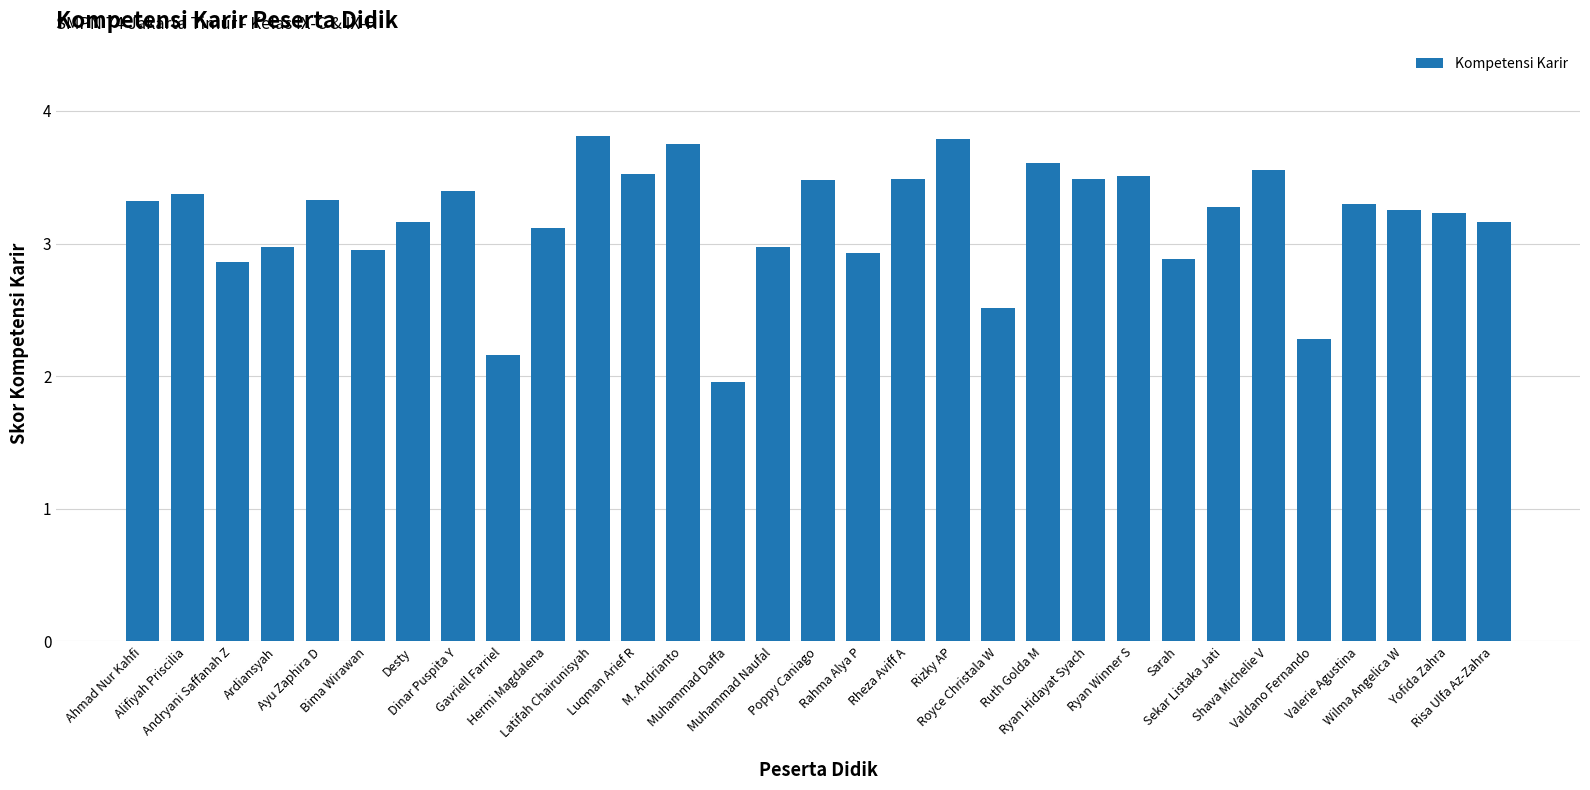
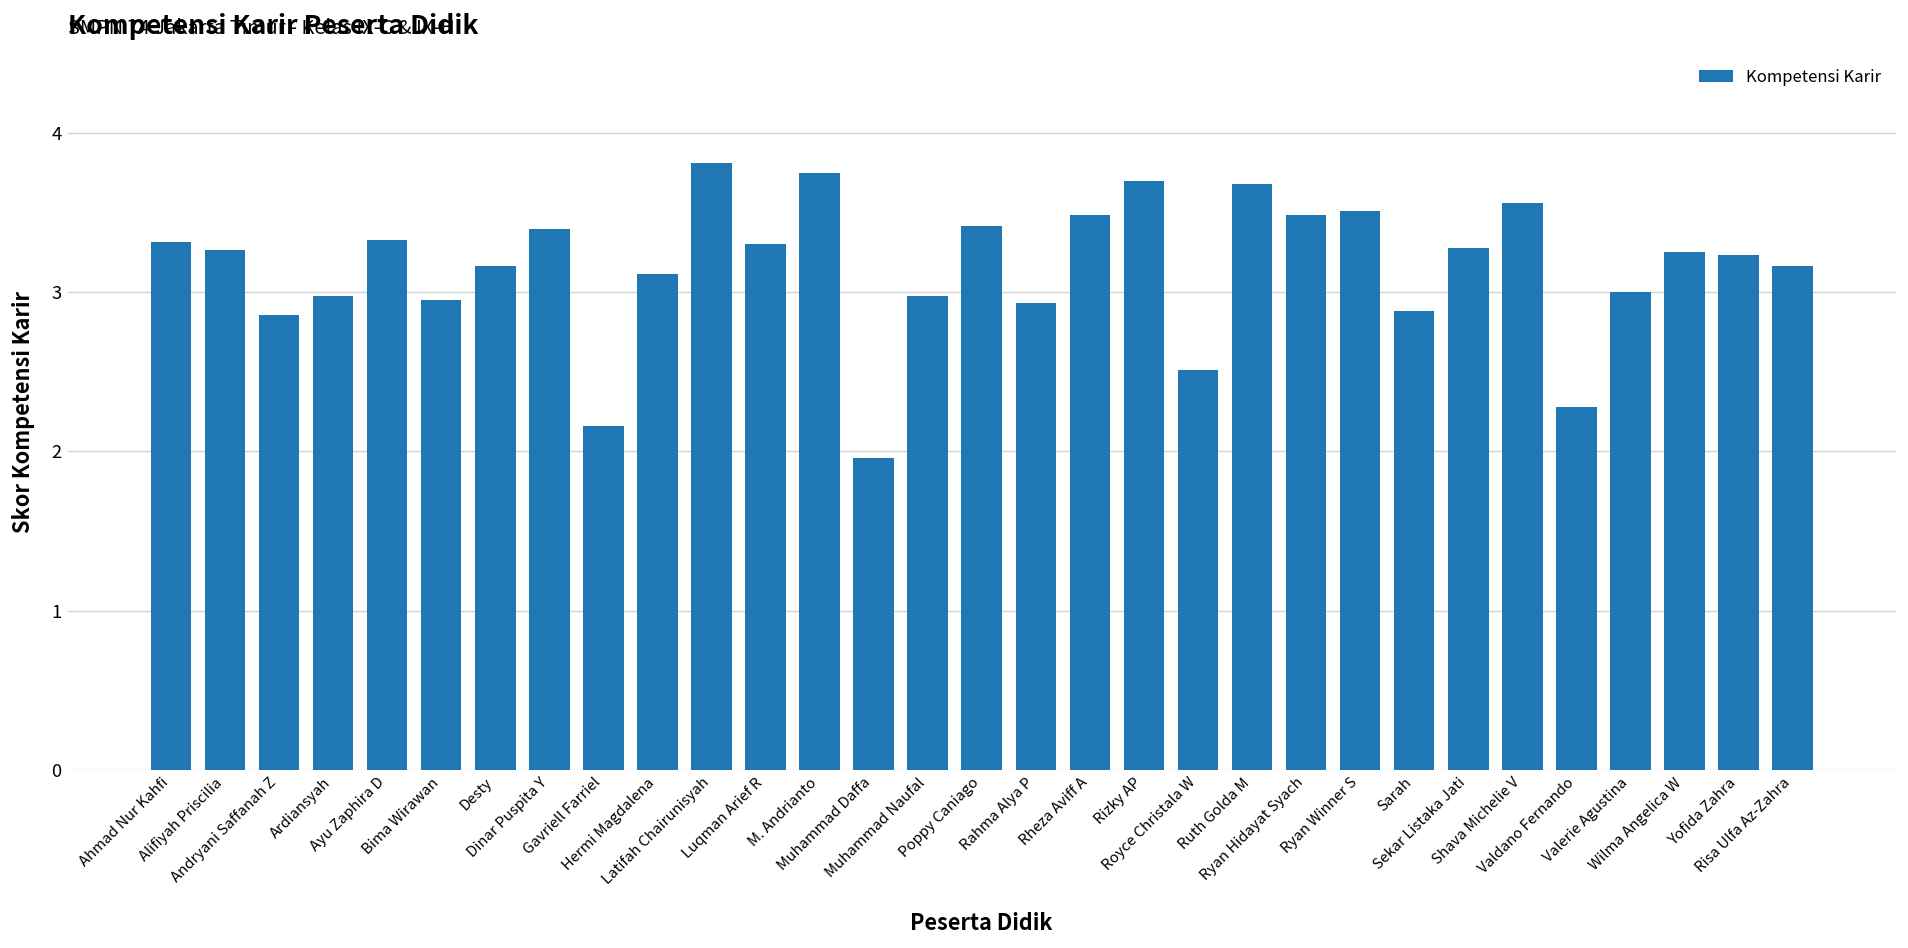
  {
    "Ahmad Nur Kahfi": 3.32,
-   "Alifiyah Priscilia": 3.37,
+   "Alifiyah Priscilia": 3.26,
    "Andryani Saffanah Z": 2.86,
    "Ardiansyah": 2.98,
    "Ayu Zaphira D": 3.33,
    "Bima Wirawan": 2.95,
    "Desty": 3.16,
    "Dinar Puspita Y": 3.40,
    "Gavriell Farriel": 2.16,
    "Hermi Magdalena": 3.12,
    "Latifah Chairunisyah": 3.81,
-   "Luqman Arief R": 3.53,
+   "Luqman Arief R": 3.30,
    "M. Andrianto": 3.75,
    "Muhammad Daffa": 1.96,
    "Muhammad Naufal": 2.98,
-   "Poppy Caniago": 3.48,
+   "Poppy Caniago": 3.42,
    "Rahma Alya P": 2.93,
    "Rheza Aviff A": 3.49,
-   "Rizky AP": 3.79,
+   "Rizky AP": 3.70,
    "Royce Christala W": 2.51,
-   "Ruth Golda M": 3.60,
+   "Ruth Golda M": 3.68,
    "Ryan Hidayat Syach": 3.49,
    "Ryan Winner S": 3.51,
    "Sarah": 2.88,
    "Sekar Listaka Jati": 3.28,
    "Shava Michelie V": 3.56,
    "Valdano Fernando": 2.28,
-   "Valerie Agustina": 3.3,
+   "Valerie Agustina": 3.0,
    "Wilma Angelica W": 3.26,
    "Yofida Zahra": 3.23,
    "Risa Ulfa Az-Zahra": 3.16
  }
